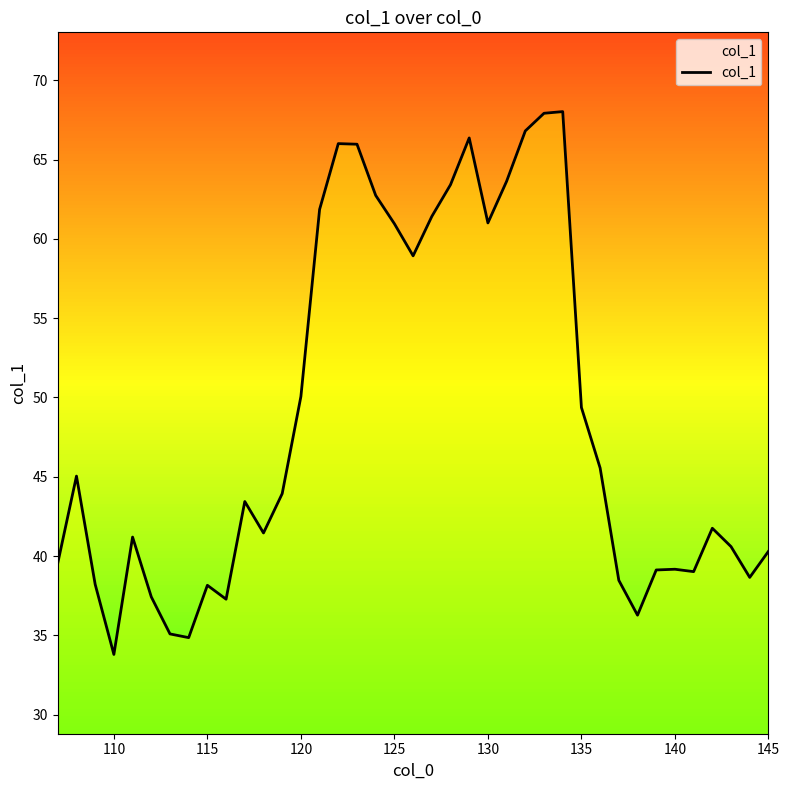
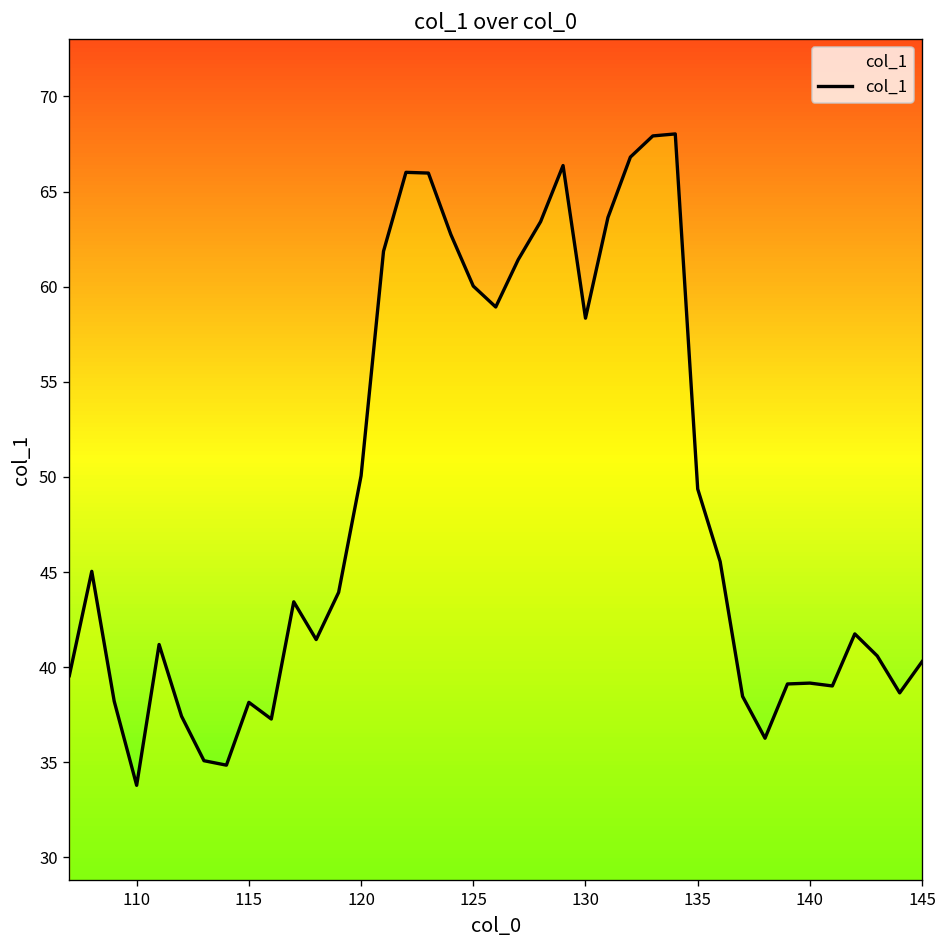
  {
    "110": 33.8,
    "115": 38.2,
    "120": 50.1,
-   "125": 61.0,
-   "130": 61.0,
+   "125": 60.0,
+   "130": 58.3,
    "135": 49.4,
    "140": 39.2,
    "145": 40.3
  }
